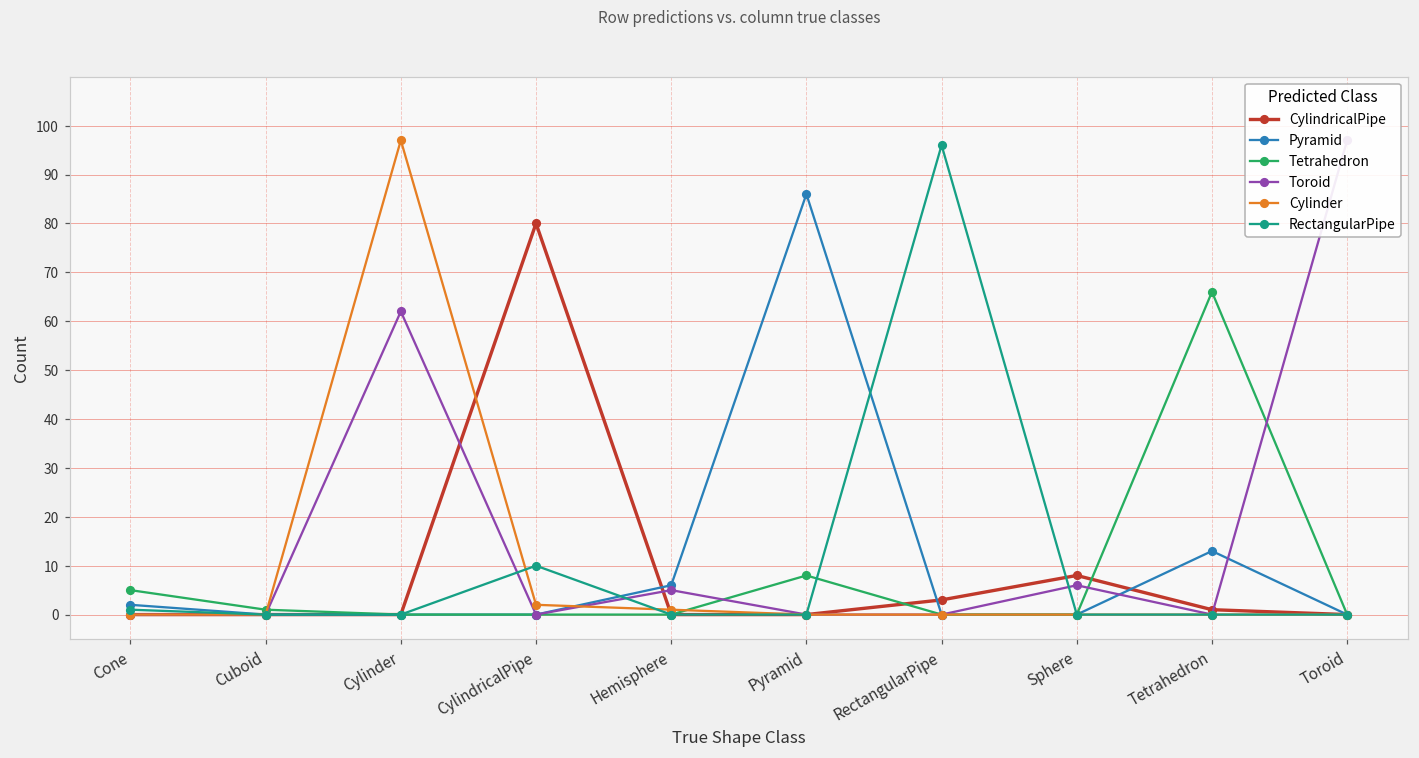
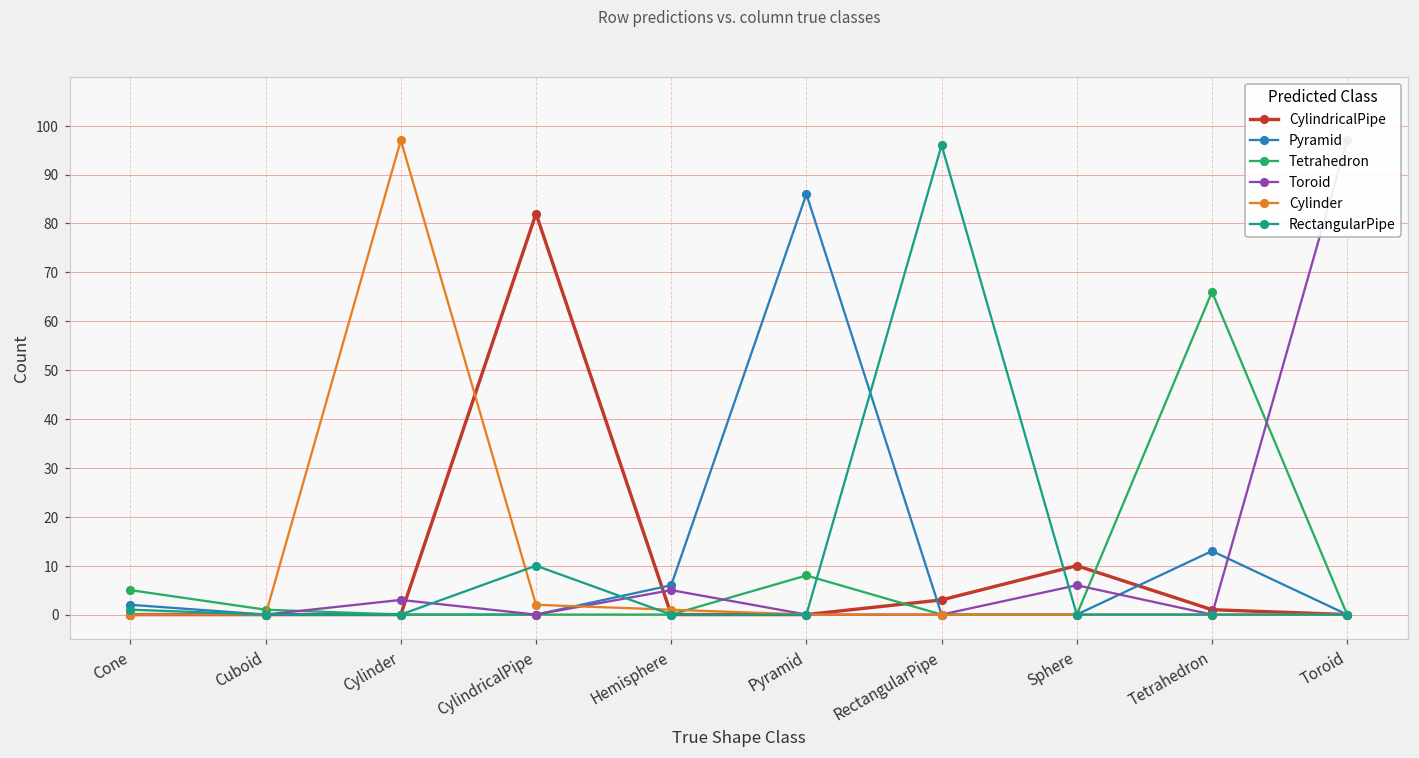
  {
    "CylindricalPipe": {
-     "CylindricalPipe": 80,
+     "CylindricalPipe": 82,
      "RectangularPipe": 3,
-     "Sphere": 8,
+     "Sphere": 10,
      "Tetrahedron": 1
    },
    "Pyramid": {
      "Cone": 2,
      "Hemisphere": 6,
      "Pyramid": 86,
      "Tetrahedron": 13
    },
    "Toroid": {
-     "Cylinder": 62,
+     "Cylinder": 3,
      "Hemisphere": 5,
      "Sphere": 6
    },
    "Cylinder": {
      "Cylinder": 97,
      "CylindricalPipe": 2,
      "Hemisphere": 1
    }
  }
